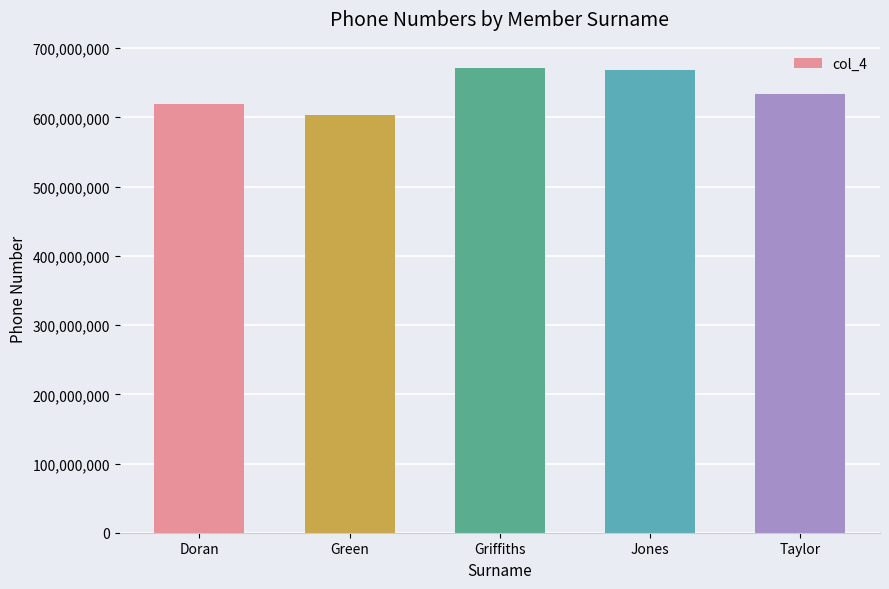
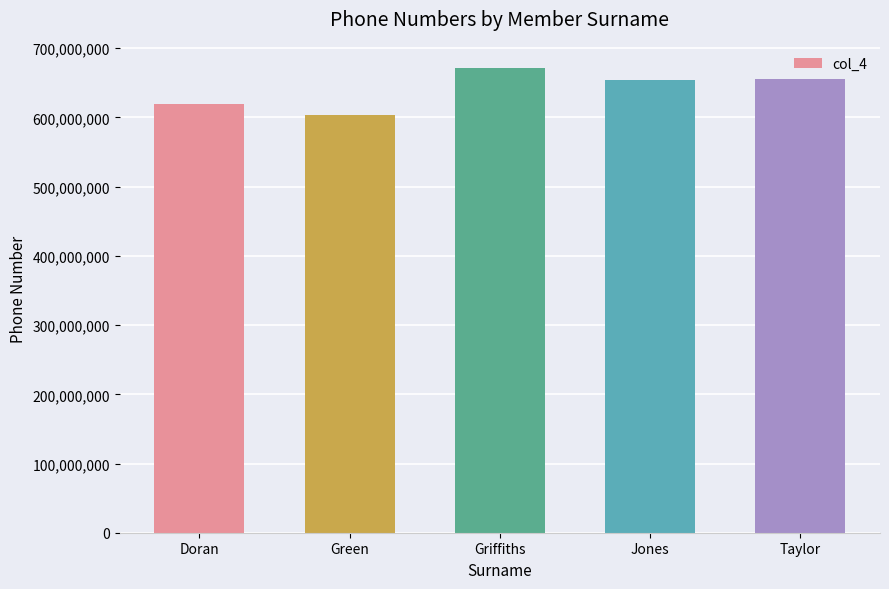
  {
    "Doran": "620,000,000",
    "Green": "600,000,000",
    "Griffiths": "670,000,000",
-   "Jones": "670,000,000",
-   "Taylor": "630,000,000"
+   "Jones": "650,000,000",
+   "Taylor": "660,000,000"
  }
